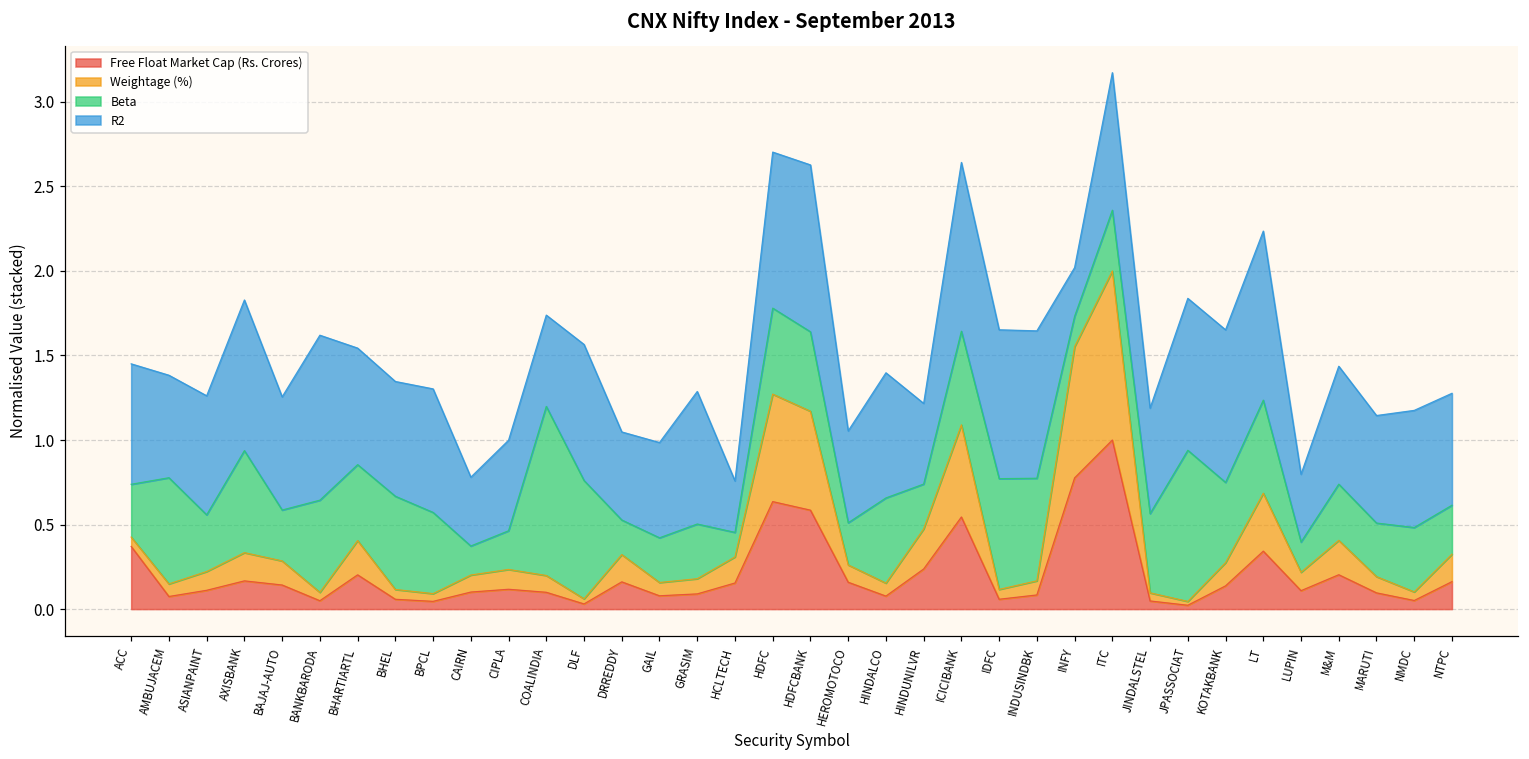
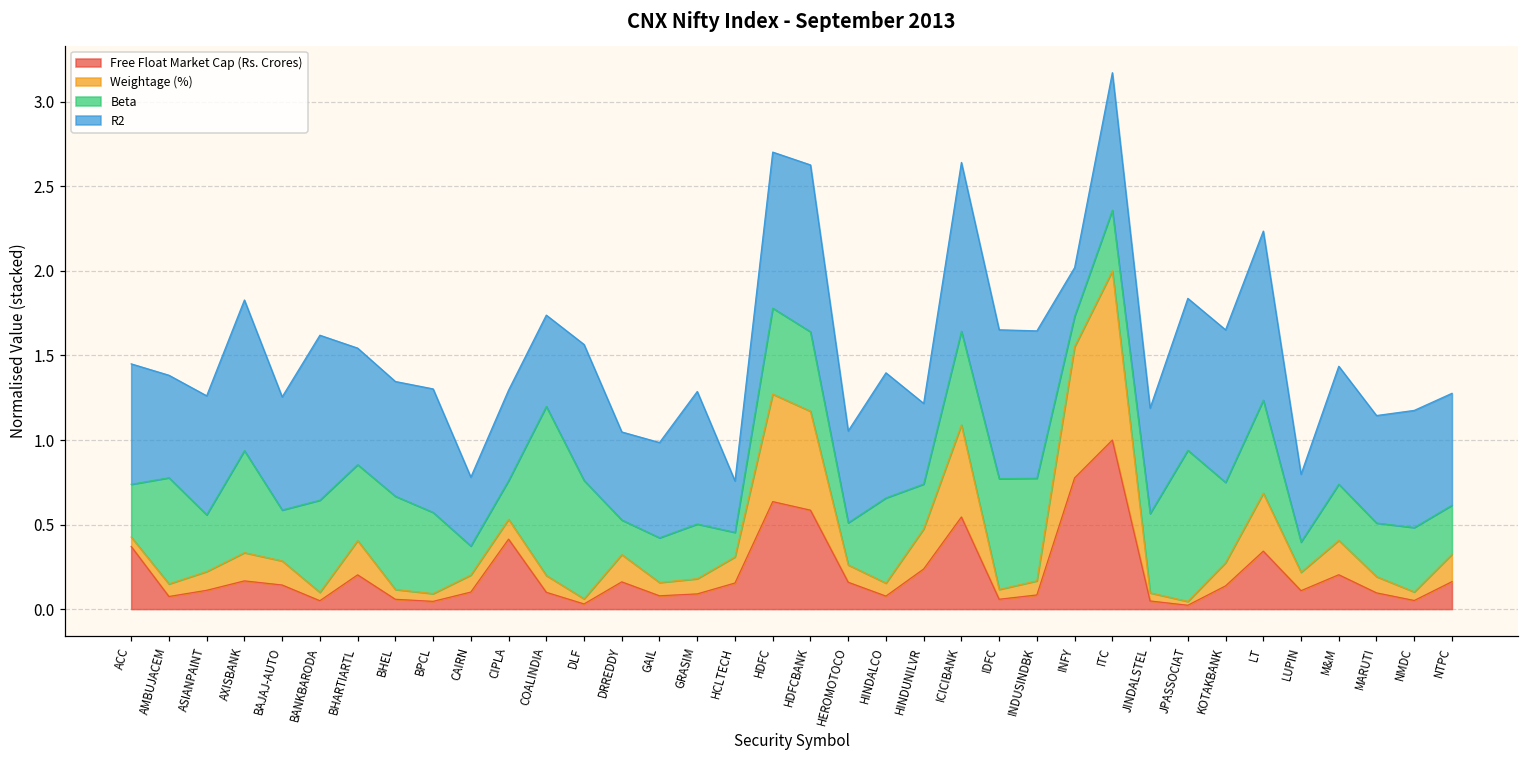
  {
    "Free Float Market Cap (Rs. Crores)": {
      "ACC": 0.37,
      "AMBUJACEM": 0.07,
      "ASIANPAINT": 0.11,
      "AXISBANK": 0.17,
      "BAJAJ-AUTO": 0.14,
      "BANKBARODA": 0.05,
      "BHARTIARTL": 0.20,
      "BHEL": 0.06,
      "BPCL": 0.05,
      "CAIRN": 0.10,
-     "CIPLA": 0.12,
+     "CIPLA": 0.41,
      "COALINDIA": 0.10,
      "DLF": 0.03,
      "DRREDDY": 0.16,
      "GAIL": 0.08,
      "GRASIM": 0.09,
      "HCLTECH": 0.15,
      "HDFC": 0.64,
      "HDFCBANK": 0.59,
      "HEROMOTOCO": 0.16,
      "HINDALCO": 0.08,
      "HINDUNILVR": 0.24,
      "ICICIBANK": 0.54,
      "IDFC": 0.06,
      "INDUSINDBK": 0.08,
      "INFY": 0.78,
      "ITC": 1.00,
      "JINDALSTEL": 0.05,
      "JPASSOCIAT": 0.02,
      "KOTAKBANK": 0.14,
      "LT": 0.34,
      "LUPIN": 0.11,
      "M&M": 0.20,
      "MARUTI": 0.10,
      "NMDC": 0.05,
      "NTPC": 0.16
    },
    "Weightage (%)": {
      "ACC": 0.06,
      "AMBUJACEM": 0.07,
      "ASIANPAINT": 0.11,
      "AXISBANK": 0.17,
      "BAJAJ-AUTO": 0.14,
      "BANKBARODA": 0.05,
      "BHARTIARTL": 0.20,
      "BHEL": 0.06,
      "BPCL": 0.05,
      "CAIRN": 0.10,
      "CIPLA": 0.12,
      "COALINDIA": 0.10,
      "DLF": 0.03,
      "DRREDDY": 0.16,
      "GAIL": 0.08,
      "GRASIM": 0.09,
      "HCLTECH": 0.15,
      "HDFC": 0.64,
      "HDFCBANK": 0.59,
      "HEROMOTOCO": 0.10,
      "HINDALCO": 0.08,
      "HINDUNILVR": 0.24,
      "ICICIBANK": 0.54,
      "IDFC": 0.06,
      "INDUSINDBK": 0.08,
      "INFY": 0.78,
      "ITC": 1.00,
      "JINDALSTEL": 0.05,
      "JPASSOCIAT": 0.02,
      "KOTAKBANK": 0.14,
      "LT": 0.34,
      "LUPIN": 0.11,
      "M&M": 0.20,
      "MARUTI": 0.10,
      "NMDC": 0.05,
      "NTPC": 0.16
    },
    "Beta": {
      "ACC": 0.31,
      "AMBUJACEM": 0.63,
      "ASIANPAINT": 0.34,
      "AXISBANK": 0.60,
      "BAJAJ-AUTO": 0.30,
      "BANKBARODA": 0.55,
      "BHARTIARTL": 0.45,
      "BHEL": 0.55,
      "BPCL": 0.48,
      "CAIRN": 0.17,
      "CIPLA": 0.23,
      "COALINDIA": 1.00,
      "DLF": 0.70,
      "DRREDDY": 0.20,
      "GAIL": 0.26,
      "GRASIM": 0.32,
      "HCLTECH": 0.15,
      "HDFC": 0.51,
      "HDFCBANK": 0.47,
      "HEROMOTOCO": 0.25,
      "HINDALCO": 0.50,
      "HINDUNILVR": 0.27,
      "ICICIBANK": 0.55,
      "IDFC": 0.66,
      "INDUSINDBK": 0.61,
      "INFY": 0.18,
      "ITC": 0.36,
      "JINDALSTEL": 0.47,
      "JPASSOCIAT": 0.89,
      "KOTAKBANK": 0.47,
      "LT": 0.55,
      "LUPIN": 0.18,
      "M&M": 0.33,
      "MARUTI": 0.32,
      "NMDC": 0.38,
      "NTPC": 0.29
    },
    "R2": {
      "ACC": 0.71,
      "AMBUJACEM": 0.61,
      "ASIANPAINT": 0.70,
      "AXISBANK": 0.89,
      "BAJAJ-AUTO": 0.67,
      "BANKBARODA": 0.98,
      "BHARTIARTL": 0.69,
      "BHEL": 0.68,
      "BPCL": 0.73,
      "CAIRN": 0.41,
      "CIPLA": 0.54,
      "COALINDIA": 0.54,
      "DLF": 0.80,
      "DRREDDY": 0.52,
      "GAIL": 0.56,
      "GRASIM": 0.78,
      "HCLTECH": 0.30,
      "HDFC": 0.92,
      "HDFCBANK": 0.99,
      "HEROMOTOCO": 0.54,
      "HINDALCO": 0.74,
      "HINDUNILVR": 0.48,
      "ICICIBANK": 1.00,
      "IDFC": 0.88,
      "INDUSINDBK": 0.87,
      "INFY": 0.29,
      "ITC": 0.81,
      "JINDALSTEL": 0.62,
      "JPASSOCIAT": 0.90,
      "KOTAKBANK": 0.90,
      "LT": 1.00,
      "LUPIN": 0.40,
      "M&M": 0.70,
      "MARUTI": 0.64,
      "NMDC": 0.69,
      "NTPC": 0.66
    }
  }
